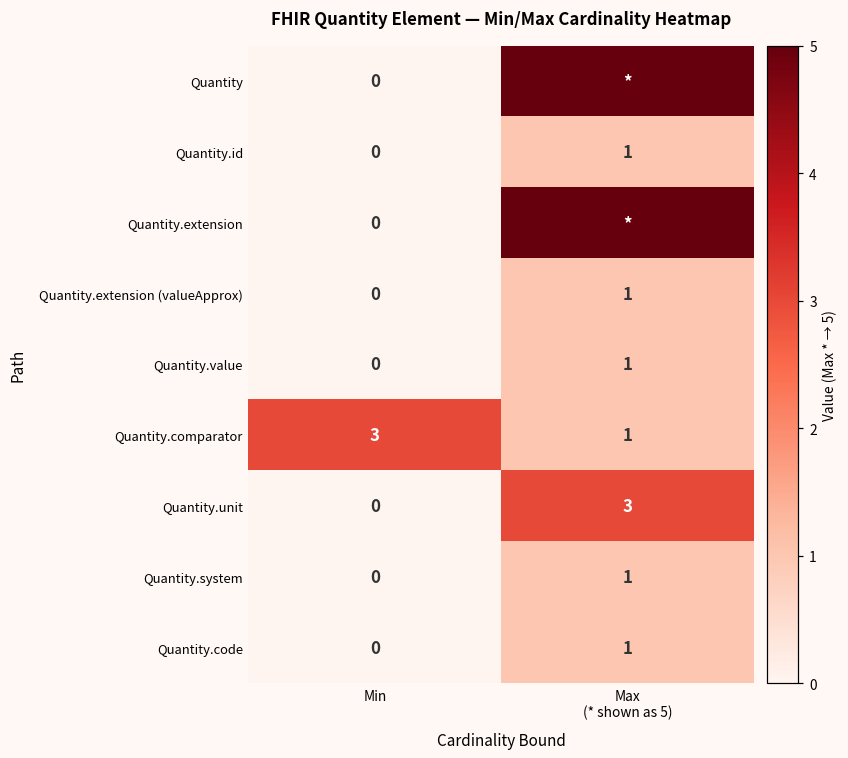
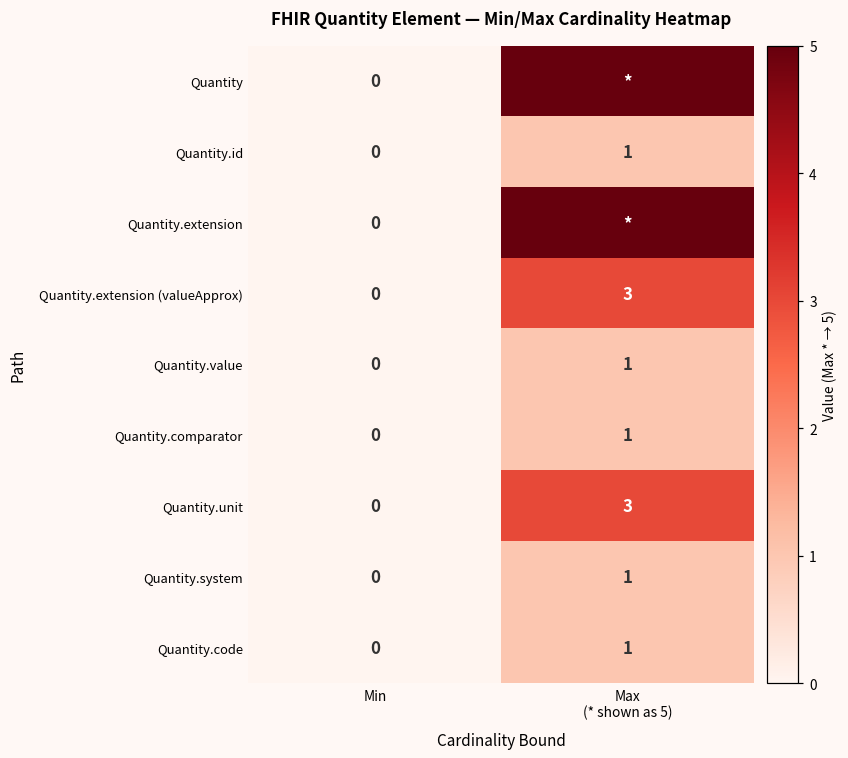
  {
    "Quantity": {
      "Min": 0
    },
    "Quantity.id": {
      "Min": 0,
      "Max (* shown as 5)": 1
    },
    "Quantity.extension": {
      "Min": 0
    },
    "Quantity.extension (valueApprox)": {
      "Min": 0,
-     "Max (* shown as 5)": 1
+     "Max (* shown as 5)": 3
    },
    "Quantity.value": {
      "Min": 0,
      "Max (* shown as 5)": 1
    },
    "Quantity.comparator": {
-     "Min": 3,
+     "Min": 0,
      "Max (* shown as 5)": 1
    },
    "Quantity.unit": {
      "Min": 0,
      "Max (* shown as 5)": 3
    },
    "Quantity.system": {
      "Min": 0,
      "Max (* shown as 5)": 1
    },
    "Quantity.code": {
      "Min": 0,
      "Max (* shown as 5)": 1
    }
  }
